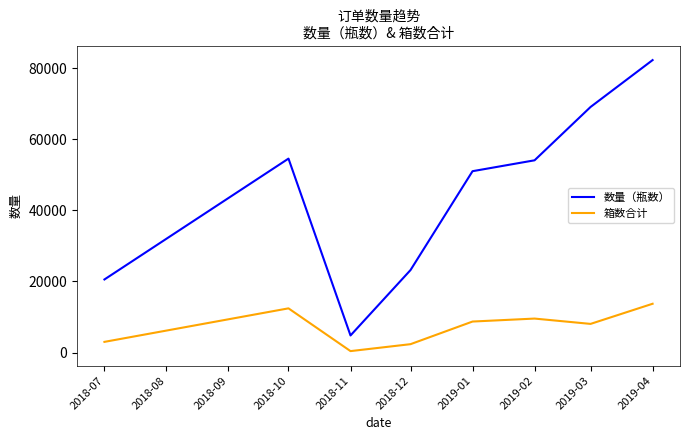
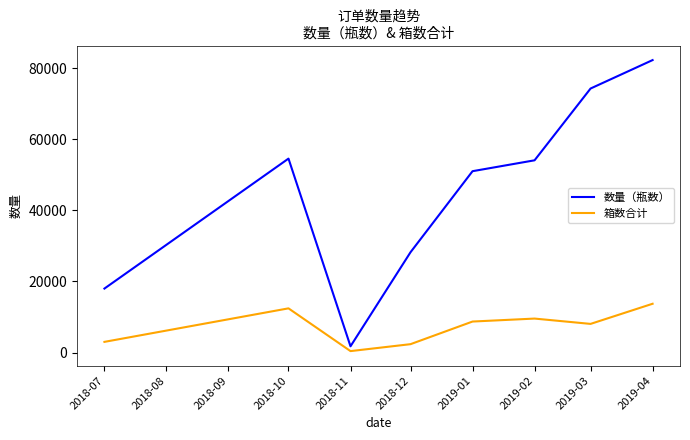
  {
    "数量（瓶数）": {
-     "2018-07": 21000,
+     "2018-07": 18000,
      "2018-10": 55000,
-     "2018-11": 5000,
-     "2018-12": 23000,
+     "2018-11": 2000,
+     "2018-12": 28000,
      "2019-01": 51000,
      "2019-02": 54000,
-     "2019-03": 69000,
+     "2019-03": 74000,
      "2019-04": 82000
    },
    "箱数合计": {
      "2018-07": 3000,
      "2018-10": 12000,
      "2018-11": 0,
      "2018-12": 2000,
      "2019-01": 9000,
      "2019-02": 10000,
      "2019-03": 8000,
      "2019-04": 14000
    }
  }
